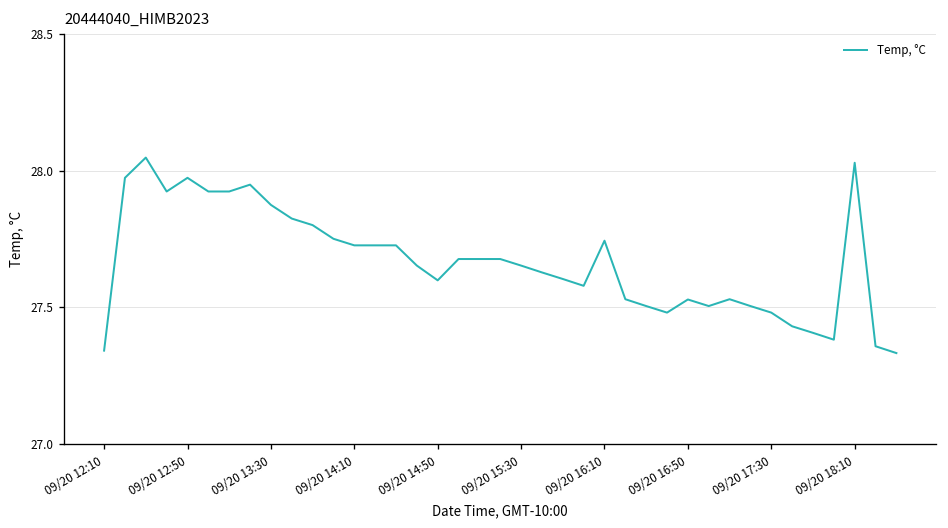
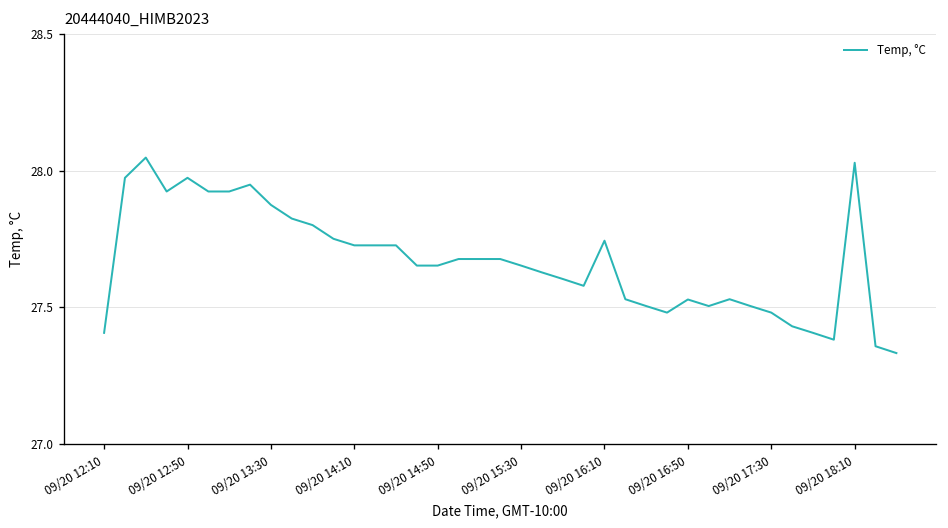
  {
-   "09/20 12:10": 27.34,
+   "09/20 12:10": 27.41,
    "09/20 12:50": 27.97,
    "09/20 13:30": 27.88,
    "09/20 14:10": 27.73,
-   "09/20 14:50": 27.60,
+   "09/20 14:50": 27.65,
    "09/20 15:30": 27.65,
    "09/20 16:10": 27.74,
    "09/20 16:50": 27.53,
    "09/20 17:30": 27.48,
    "09/20 18:10": 28.03
  }
